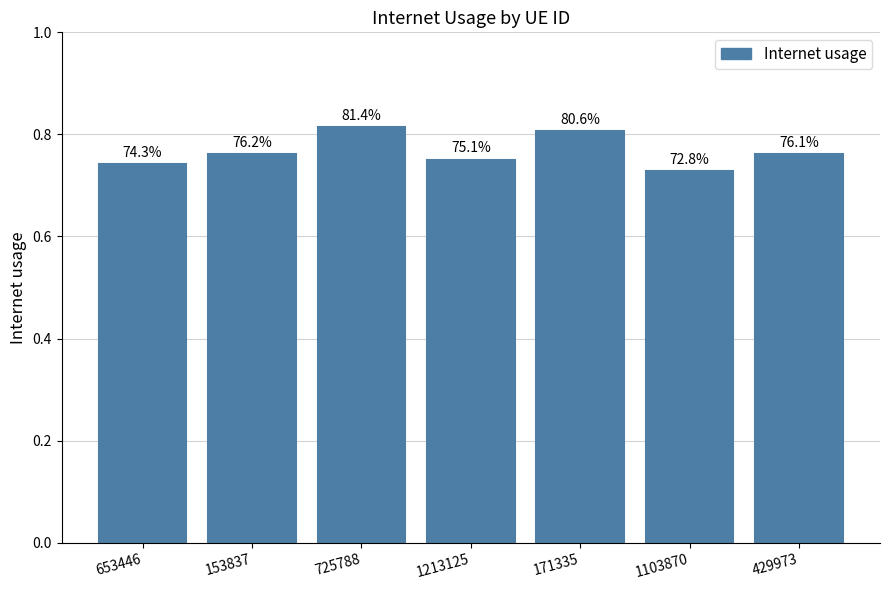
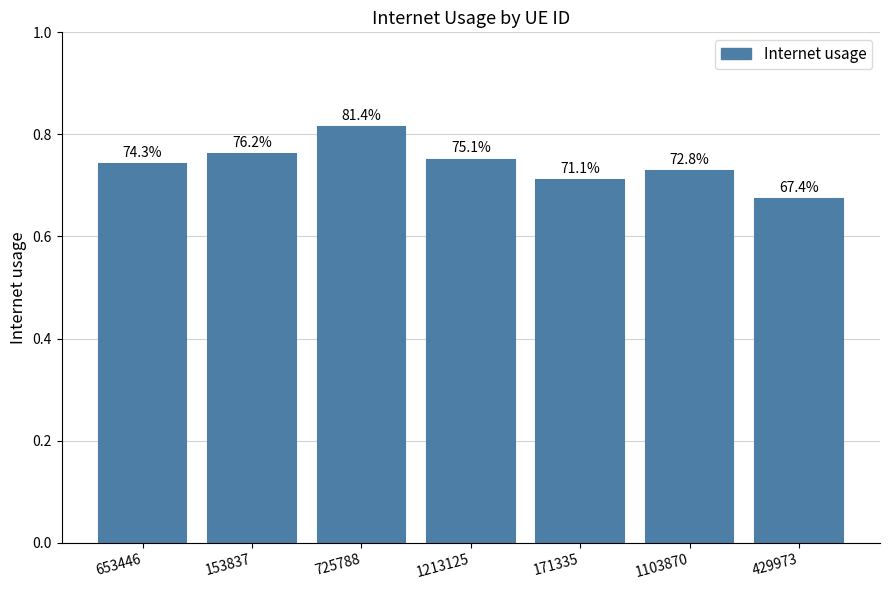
  {
    "653446": "74.3%",
    "153837": "76.2%",
    "725788": "81.4%",
    "1213125": "75.1%",
-   "171335": "80.6%",
+   "171335": "71.1%",
    "1103870": "72.8%",
-   "429973": "76.1%"
+   "429973": "67.4%"
  }
